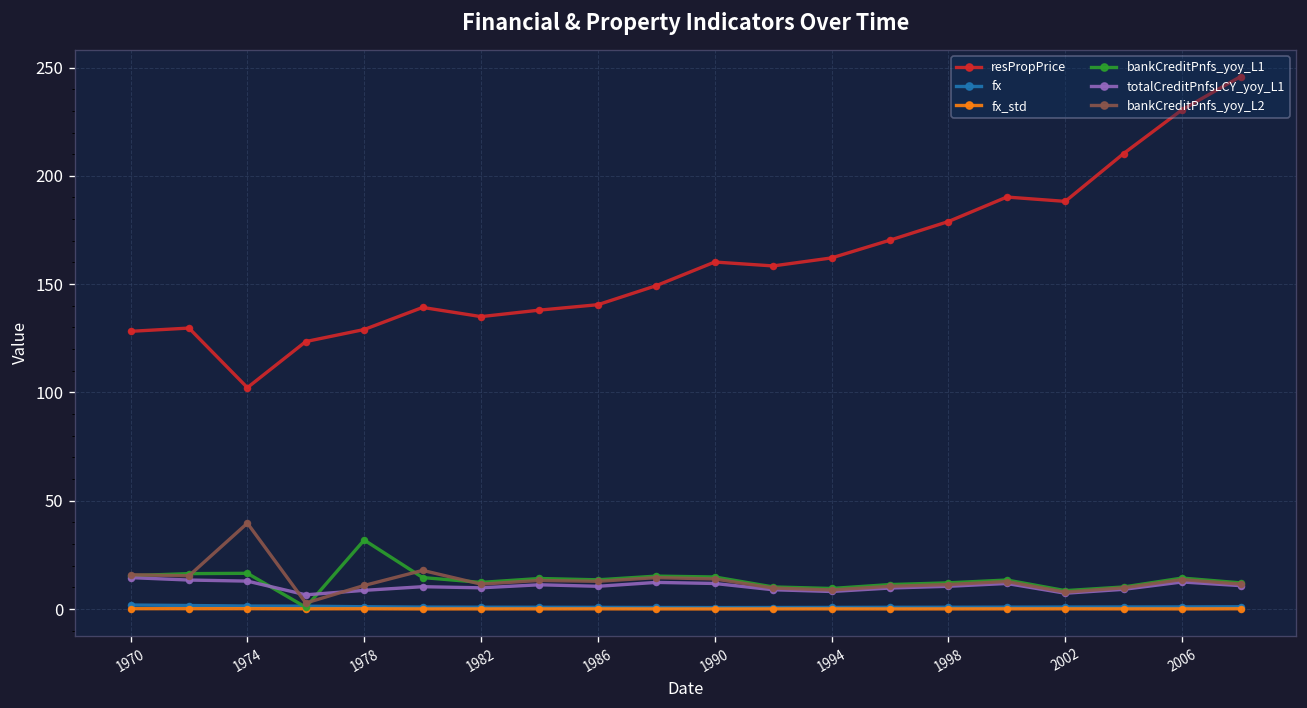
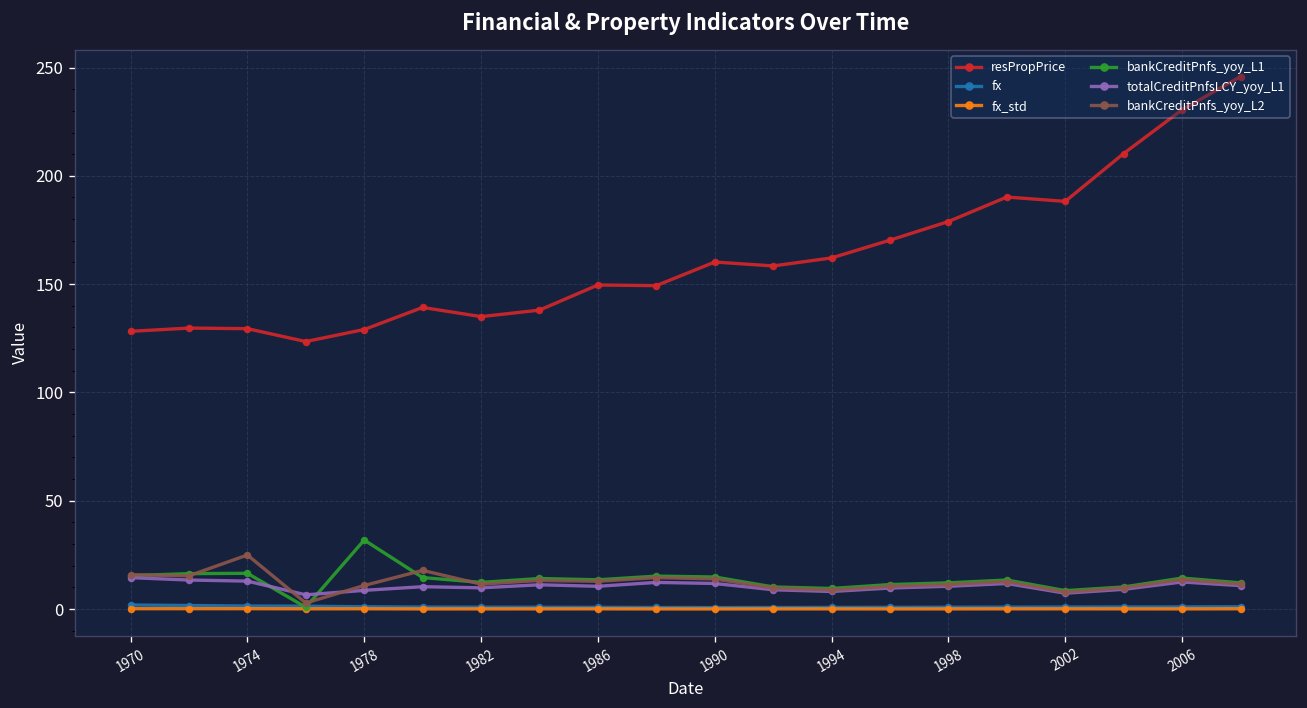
  {
    "resPropPrice": {
      "1970": 128,
-     "1974": 102,
+     "1974": 129,
      "1978": 129,
      "1982": 135,
-     "1986": 141,
+     "1986": 150,
      "1990": 160,
      "1994": 162,
      "1998": 179,
      "2002": 188
    },
    "fx": {
      "1970": 2
    },
    "fx_std": {
      "1970": 0
    },
    "bankCreditPnfs_yoy_L1": {
      "1974": 16,
      "1978": 32
    },
    "totalCreditPnfsLCY_yoy_L1": {
      "1974": 13,
      "1978": 9,
      "1982": 10,
      "1986": 11,
      "1990": 12
    },
    "bankCreditPnfs_yoy_L2": {
-     "1974": 40,
+     "1974": 25,
      "1978": 11
    }
  }
